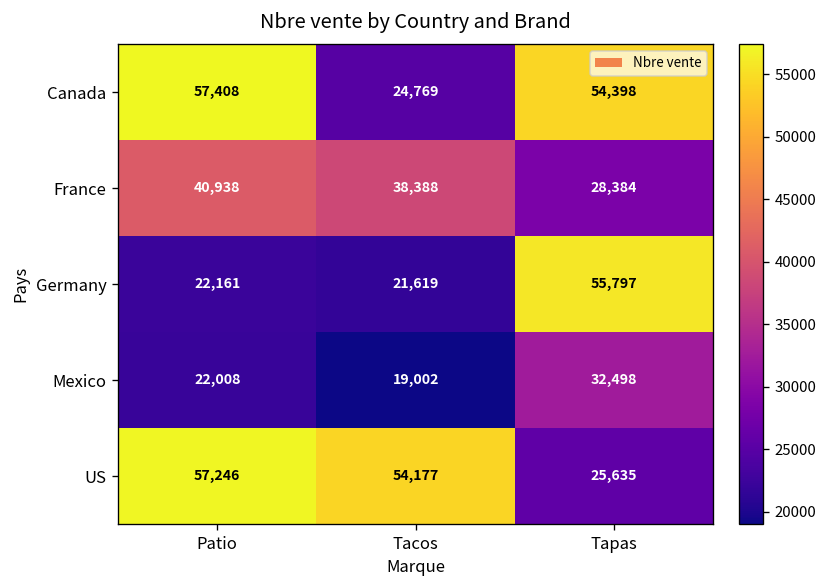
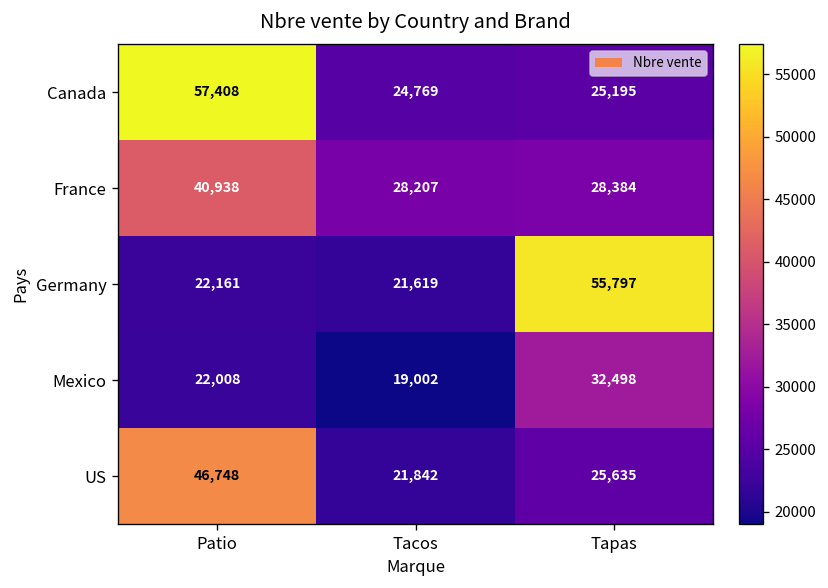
  {
    "Canada": {
      "Patio": "57,408",
      "Tacos": "24,769",
-     "Tapas": "54,398"
+     "Tapas": "25,195"
    },
    "France": {
      "Patio": "40,938",
-     "Tacos": "38,388",
+     "Tacos": "28,207",
      "Tapas": "28,384"
    },
    "Germany": {
      "Patio": "22,161",
      "Tacos": "21,619",
      "Tapas": "55,797"
    },
    "Mexico": {
      "Patio": "22,008",
      "Tacos": "19,002",
      "Tapas": "32,498"
    },
    "US": {
-     "Patio": "57,246",
-     "Tacos": "54,177",
+     "Patio": "46,748",
+     "Tacos": "21,842",
      "Tapas": "25,635"
    }
  }
